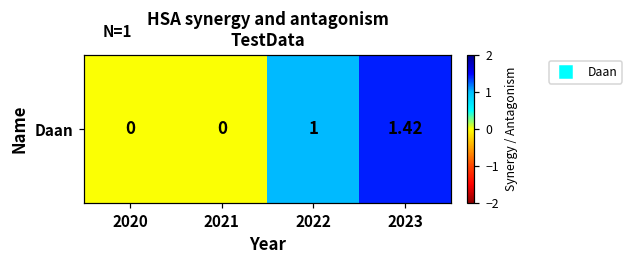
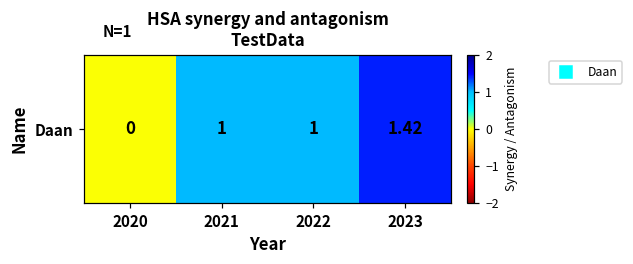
  {
    "Daan": {
      "2020": 0,
-     "2021": 0,
+     "2021": 1,
      "2022": 1,
      "2023": 1.42
    }
  }
